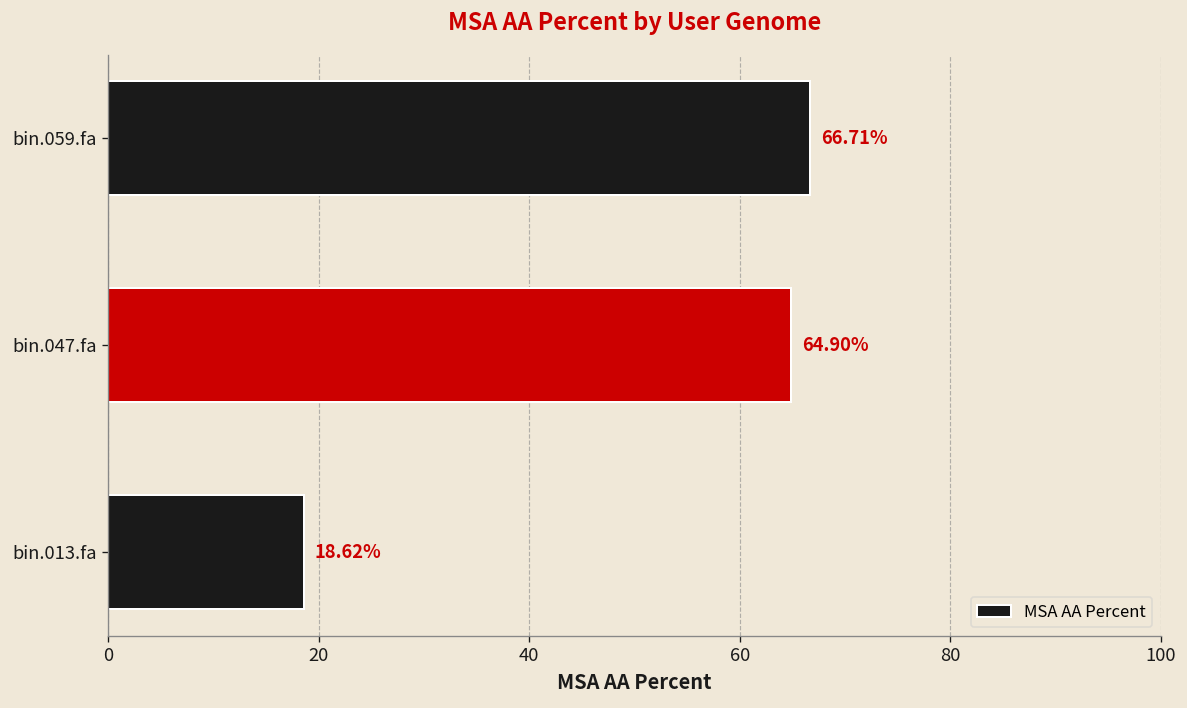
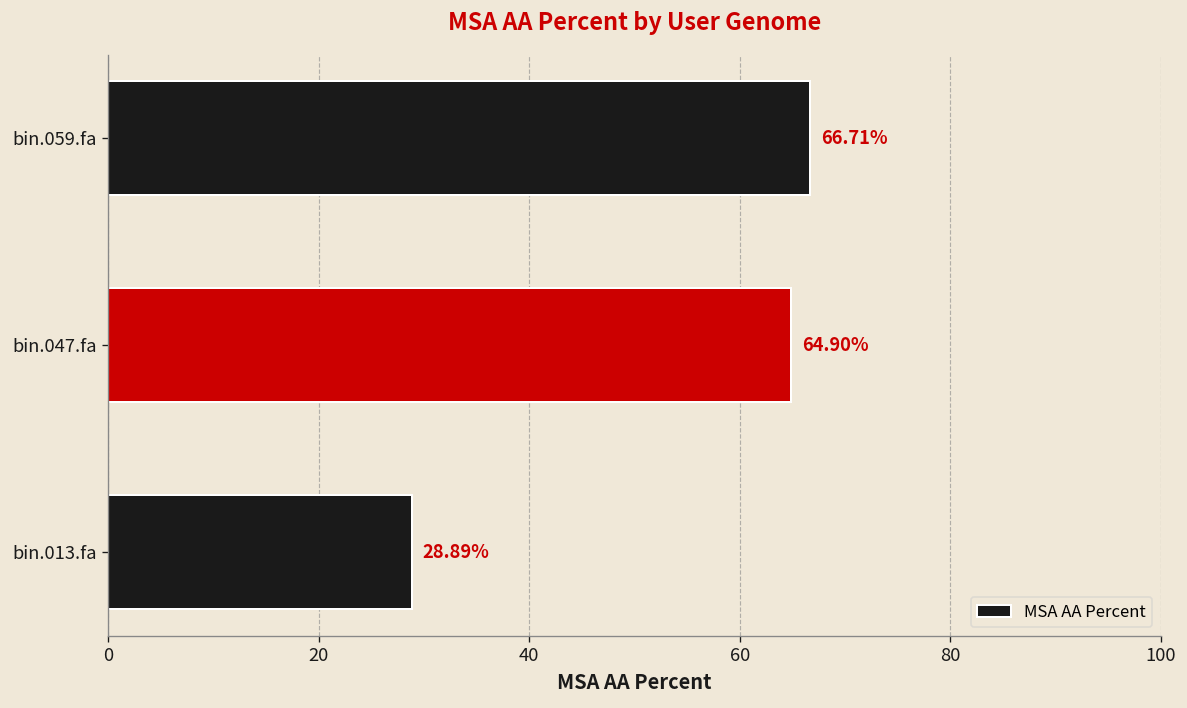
  {
    "bin.059.fa": "66.71%",
    "bin.047.fa": "64.90%",
-   "bin.013.fa": "18.62%"
+   "bin.013.fa": "28.89%"
  }
